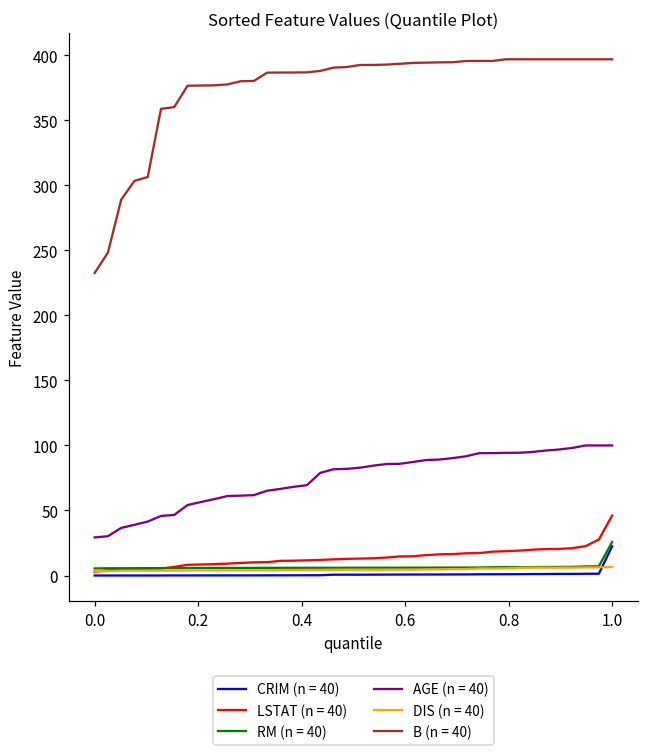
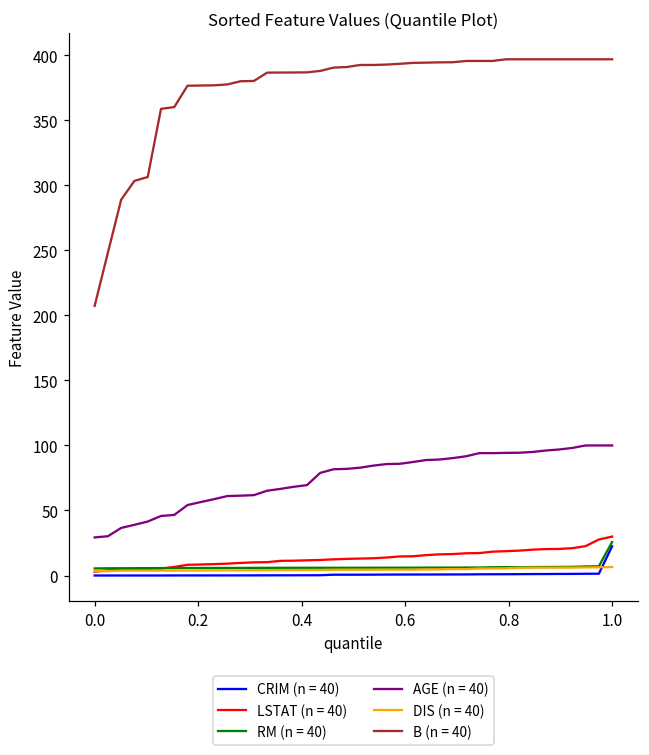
  {
    "CRIM (n = 40)": {
      "0.0": 0,
      "1.0": 22
    },
    "LSTAT (n = 40)": {
-     "1.0": 46
+     "1.0": 30
    },
    "RM (n = 40)": {
      "1.0": 26
    },
    "AGE (n = 40)": {
      "0.0": 29,
      "1.0": 100
    },
    "DIS (n = 40)": {
      "1.0": 7
    },
    "B (n = 40)": {
-     "0.0": 233,
+     "0.0": 207,
      "1.0": 397
    }
  }
